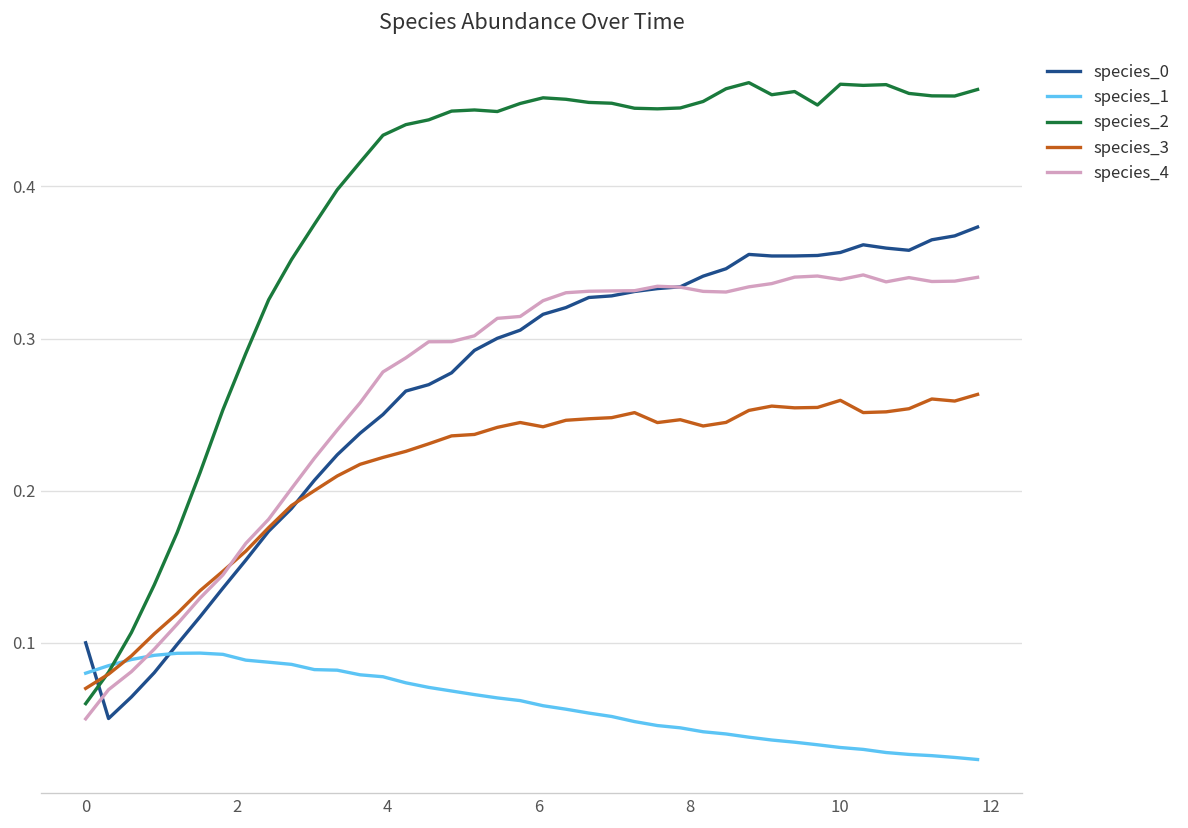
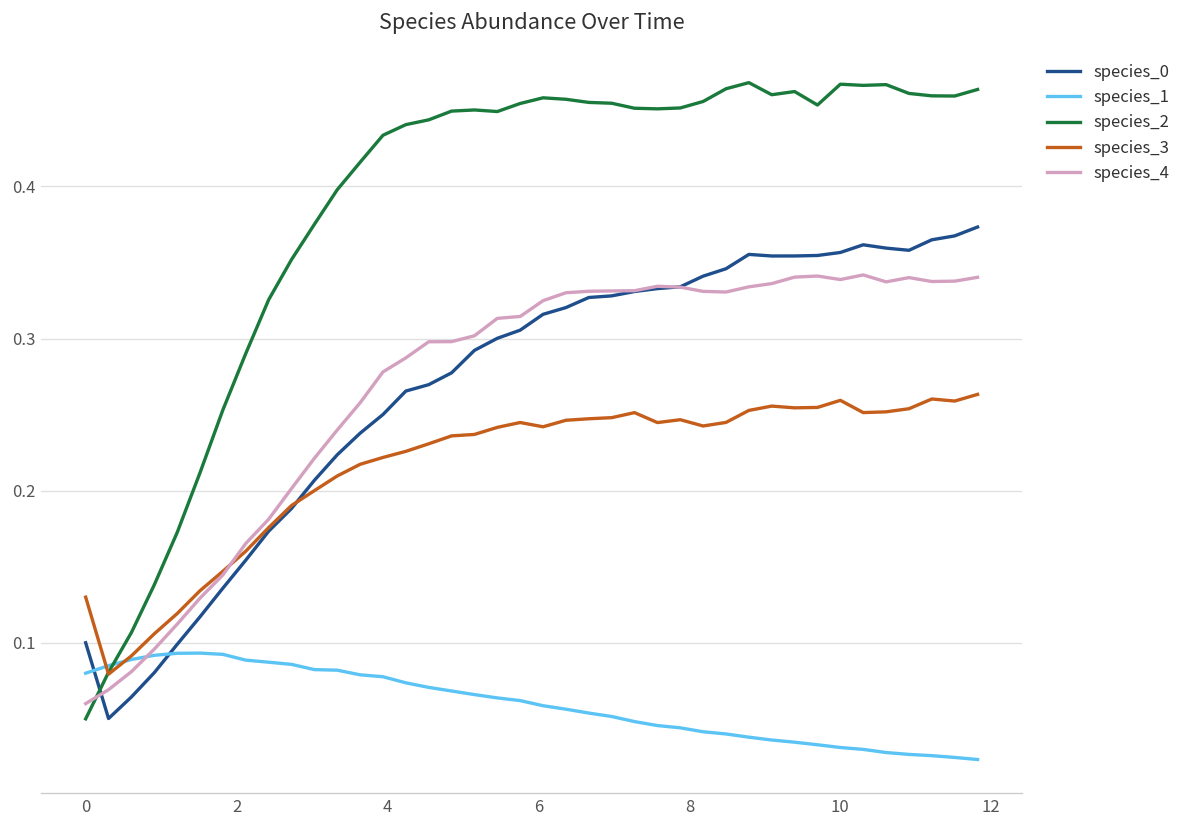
  {
    "species_0": {
      "0": 0.10,
      "10": 0.357
    },
    "species_1": {
      "0": 0.08,
      "10": 0.03
    },
    "species_2": {
-     "0": 0.06,
+     "0": 0.05,
      "10": 0.467
    },
    "species_3": {
-     "0": 0.07,
+     "0": 0.13,
      "10": 0.26
    },
    "species_4": {
-     "0": 0.05,
+     "0": 0.06,
      "10": 0.34
    }
  }
